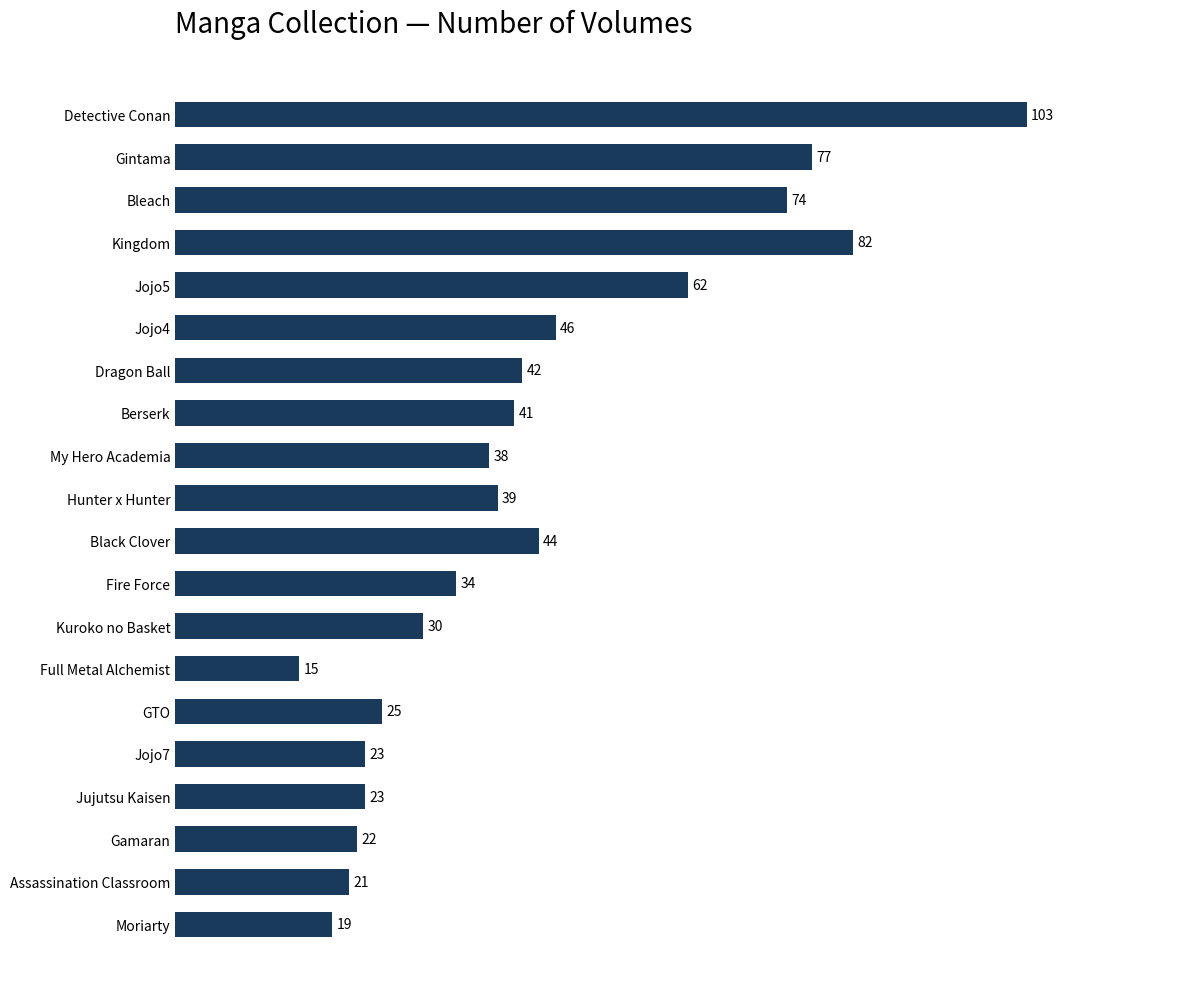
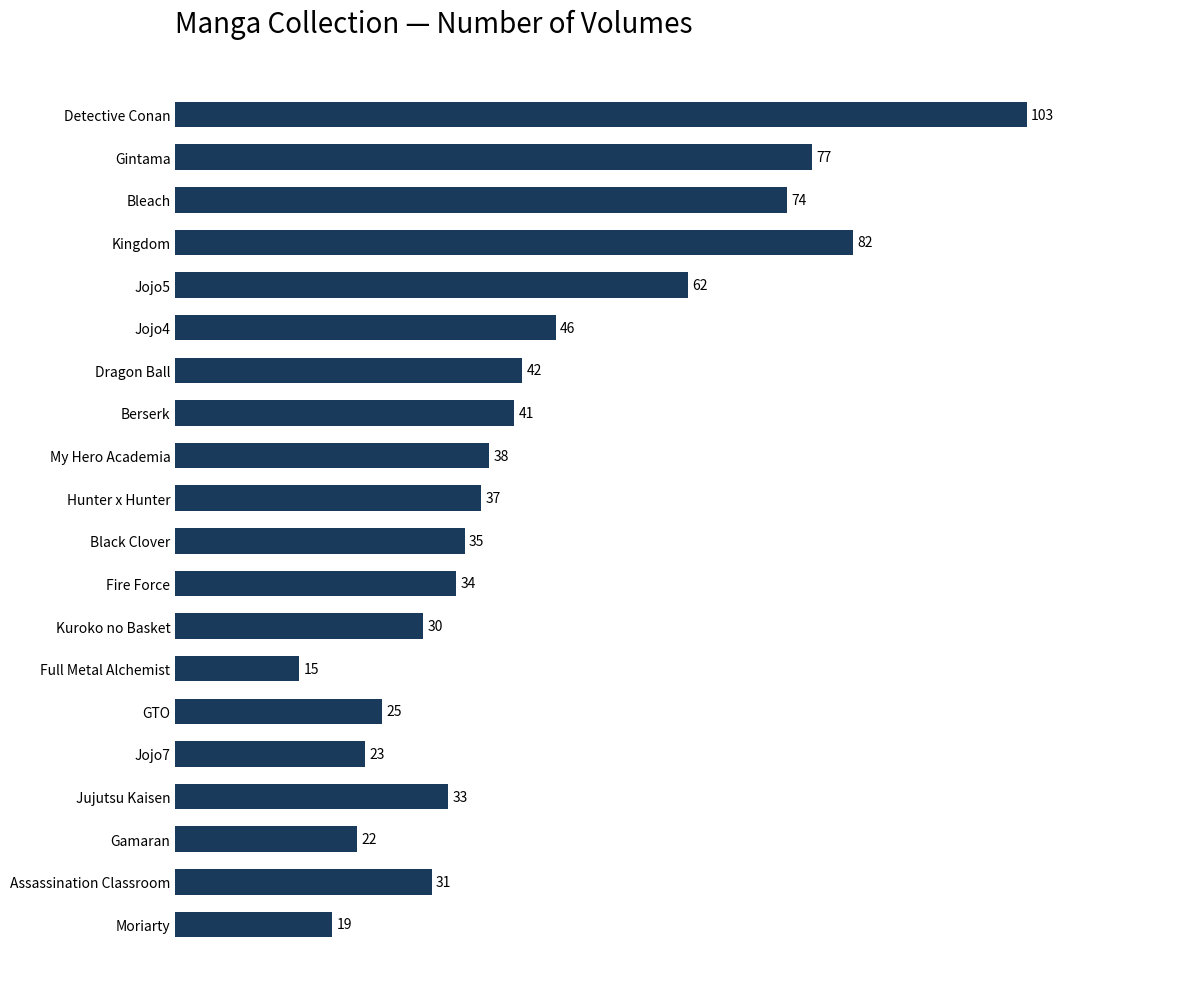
  {
    "Detective Conan": 103,
    "Gintama": 77,
    "Bleach": 74,
    "Kingdom": 82,
    "Jojo5": 62,
    "Jojo4": 46,
    "Dragon Ball": 42,
    "Berserk": 41,
    "My Hero Academia": 38,
-   "Hunter x Hunter": 39,
-   "Black Clover": 44,
+   "Hunter x Hunter": 37,
+   "Black Clover": 35,
    "Fire Force": 34,
    "Kuroko no Basket": 30,
    "Full Metal Alchemist": 15,
    "GTO": 25,
    "Jojo7": 23,
-   "Jujutsu Kaisen": 23,
+   "Jujutsu Kaisen": 33,
    "Gamaran": 22,
-   "Assassination Classroom": 21,
+   "Assassination Classroom": 31,
    "Moriarty": 19
  }
